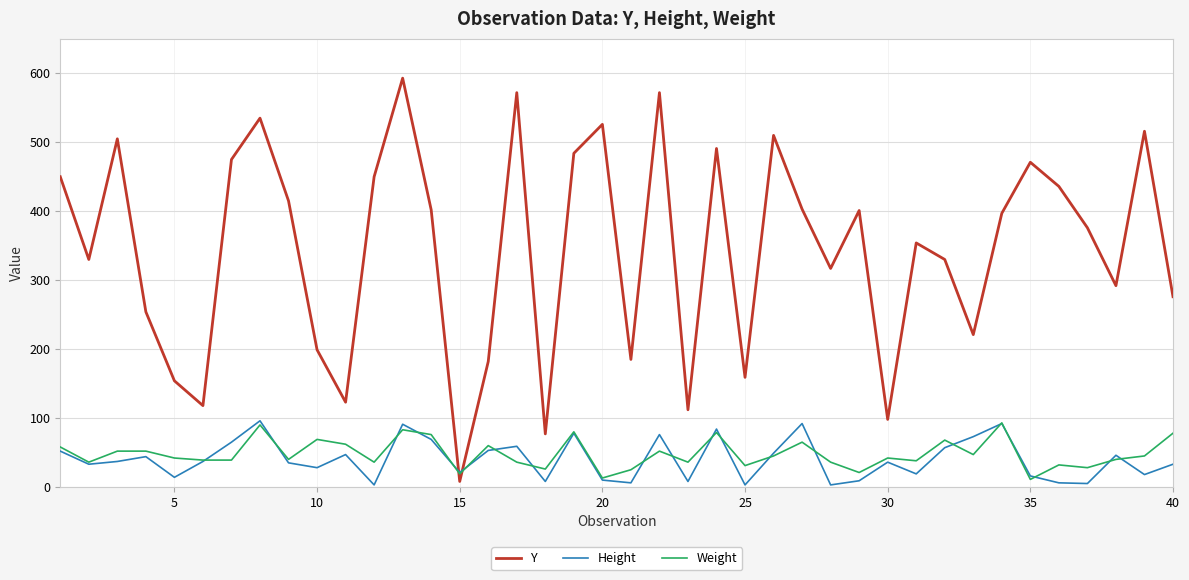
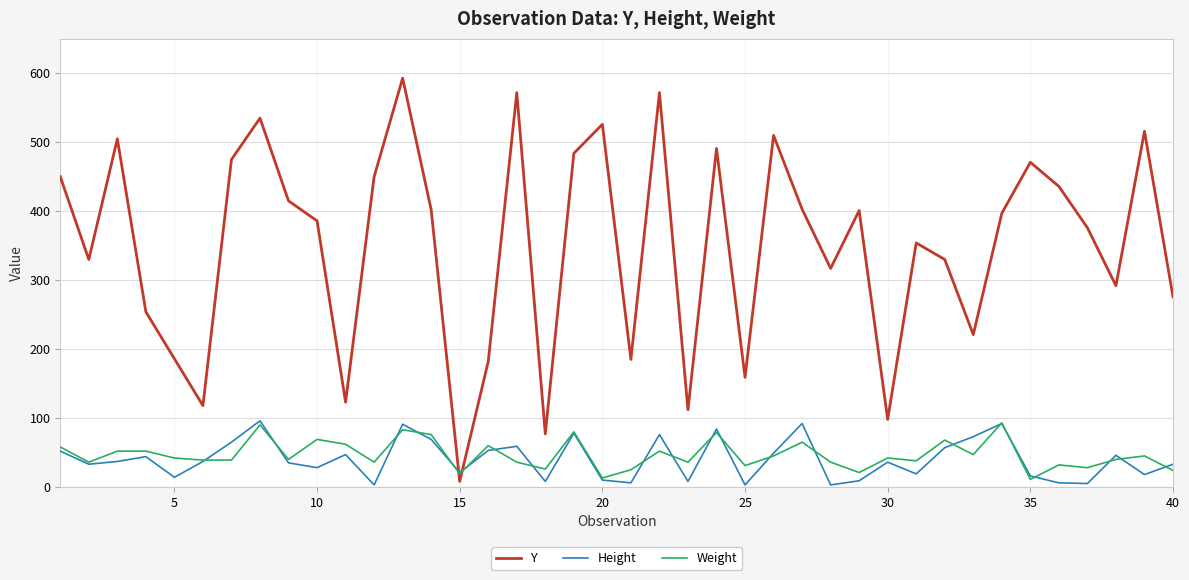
  {
    "Y": {
-     "5": 150,
-     "10": 200,
+     "5": 190,
+     "10": 390,
      "15": 10,
      "20": 530,
      "25": 160,
      "30": 100,
      "35": 470,
      "40": 280
    },
    "Height": {
      "5": 10,
      "10": 30,
      "25": 0,
      "30": 40,
      "35": 20,
      "40": 30
    },
    "Weight": {
      "5": 40,
      "10": 70,
      "25": 30,
      "30": 40,
      "35": 10,
-     "40": 80
+     "40": 20
    }
  }
